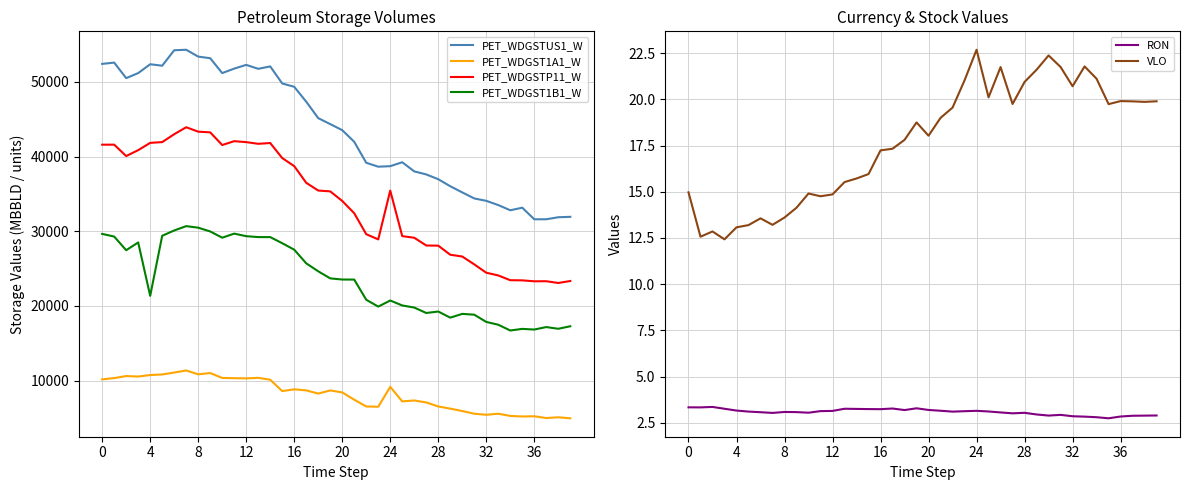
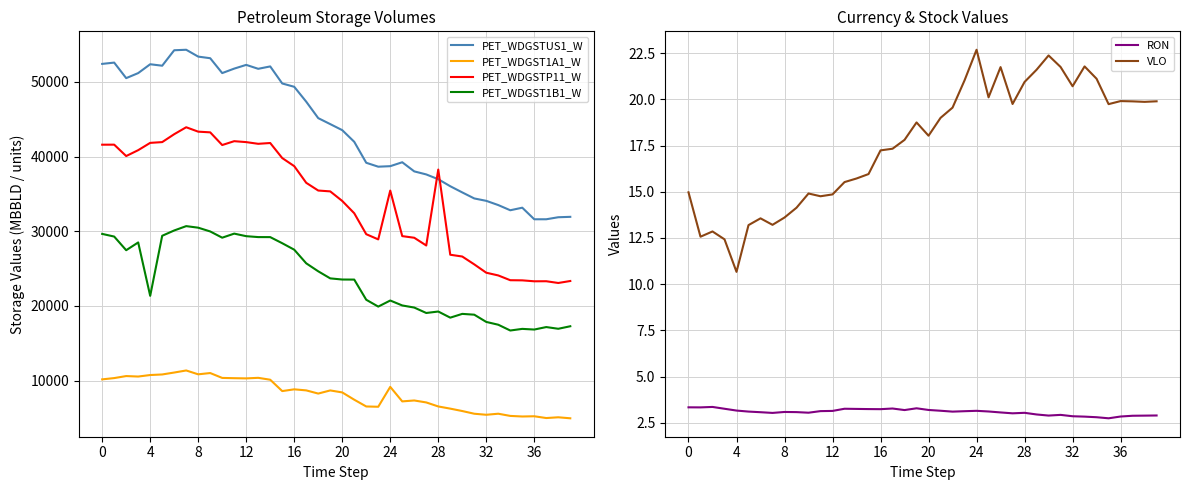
  {
    "Petroleum Storage Volumes": {
      "PET_WDGSTUS1_W": {
        "0": 52000,
        "4": 52000,
        "8": 53000,
        "12": 52000,
        "16": 49000,
        "20": 44000,
        "24": 39000,
        "28": 37000,
        "32": 34000,
        "36": 32000
      },
      "PET_WDGST1A1_W": {
        "0": 10000,
        "4": 11000,
        "8": 11000,
        "12": 10000,
        "16": 9000,
        "20": 8000,
        "24": 9000,
        "28": 7000,
        "32": 5000,
        "36": 5000
      },
      "PET_WDGSTP11_W": {
        "0": 42000,
        "4": 42000,
        "8": 43000,
        "12": 42000,
        "16": 39000,
        "20": 34000,
        "24": 35000,
-       "28": 28000,
+       "28": 38000,
        "32": 24000,
        "36": 23000
      },
      "PET_WDGST1B1_W": {
        "0": 30000,
        "4": 21000,
        "8": 30000,
        "12": 29000,
        "16": 28000,
        "20": 24000,
        "24": 21000,
        "28": 19000,
        "32": 18000,
        "36": 17000
      }
    },
    "Currency & Stock Values": {
      "RON": {
        "0": 3.3,
        "4": 3.2,
        "8": 3.1,
        "12": 3.1,
        "16": 3.2,
        "20": 3.2,
        "24": 3.1,
        "28": 3.0,
        "32": 2.9,
        "36": 2.8
      },
      "VLO": {
        "0": 15.0,
-       "4": 13.1,
+       "4": 10.7,
        "8": 13.6,
        "12": 14.9,
        "16": 17.2,
        "20": 18.0,
        "24": 22.7,
        "28": 20.9,
        "32": 20.7,
        "36": 19.9
      }
    }
  }
